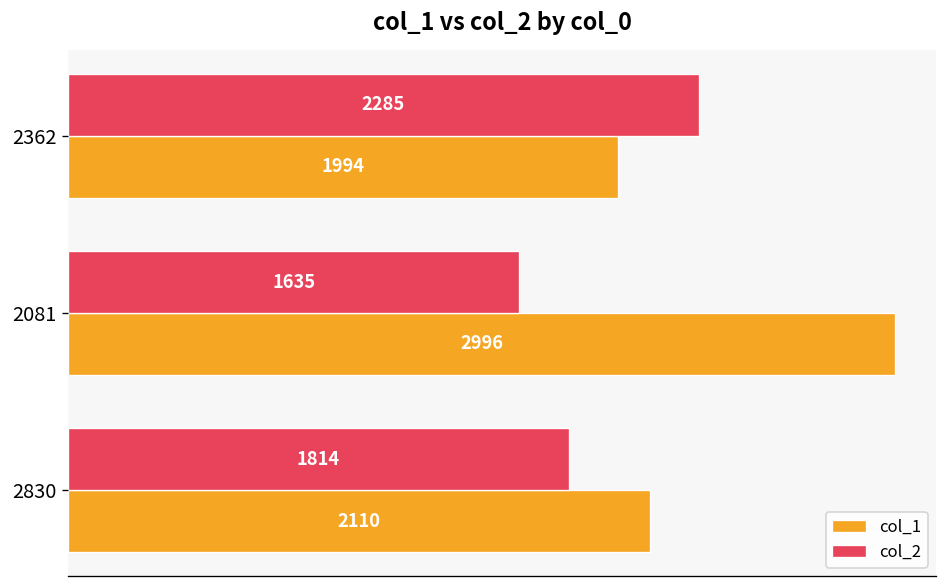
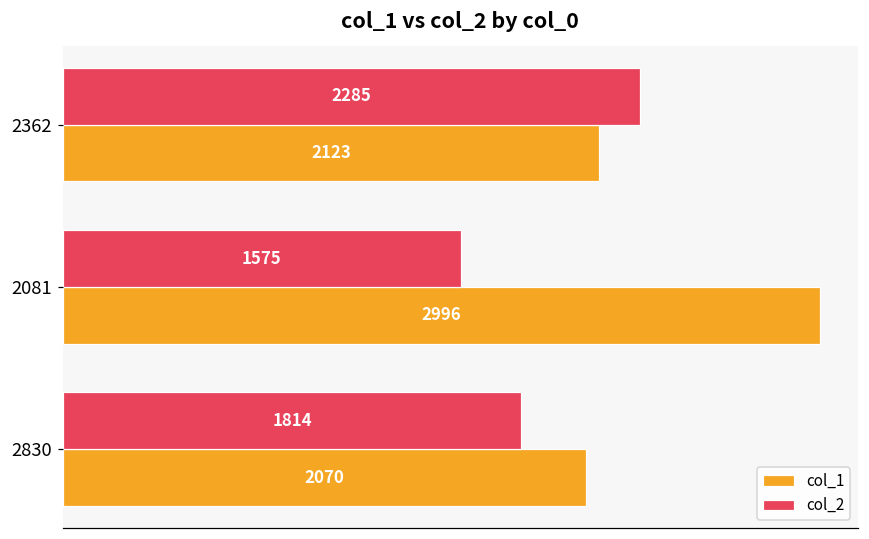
  {
    "col_1": {
-     "2362": 1994,
+     "2362": 2123,
      "2081": 2996,
-     "2830": 2110
+     "2830": 2070
    },
    "col_2": {
      "2362": 2285,
-     "2081": 1635,
+     "2081": 1575,
      "2830": 1814
    }
  }
